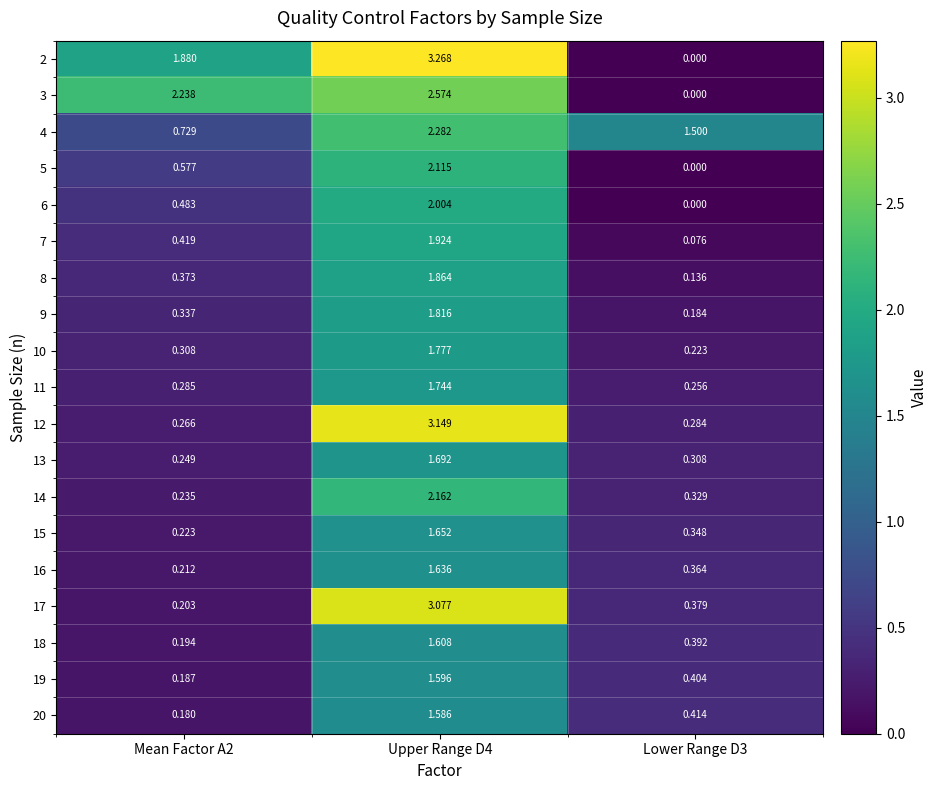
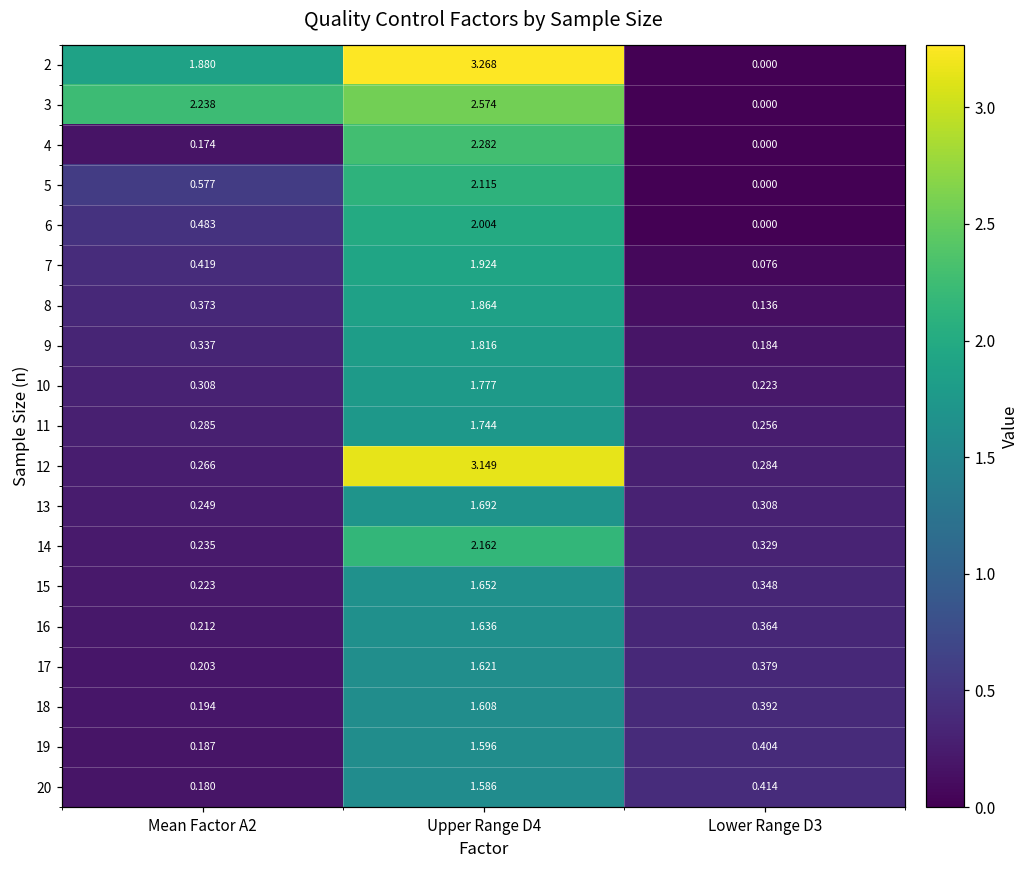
  {
    "2": {
      "Mean Factor A2": 1.880,
      "Upper Range D4": 3.268,
      "Lower Range D3": 0.000
    },
    "3": {
      "Mean Factor A2": 2.238,
      "Upper Range D4": 2.574,
      "Lower Range D3": 0.000
    },
    "4": {
-     "Mean Factor A2": 0.729,
+     "Mean Factor A2": 0.174,
      "Upper Range D4": 2.282,
-     "Lower Range D3": 1.500
+     "Lower Range D3": 0.000
    },
    "5": {
      "Mean Factor A2": 0.577,
      "Upper Range D4": 2.115,
      "Lower Range D3": 0.000
    },
    "6": {
      "Mean Factor A2": 0.483,
      "Upper Range D4": 2.004,
      "Lower Range D3": 0.000
    },
    "7": {
      "Mean Factor A2": 0.419,
      "Upper Range D4": 1.924,
      "Lower Range D3": 0.076
    },
    "8": {
      "Mean Factor A2": 0.373,
      "Upper Range D4": 1.864,
      "Lower Range D3": 0.136
    },
    "9": {
      "Mean Factor A2": 0.337,
      "Upper Range D4": 1.816,
      "Lower Range D3": 0.184
    },
    "10": {
      "Mean Factor A2": 0.308,
      "Upper Range D4": 1.777,
      "Lower Range D3": 0.223
    },
    "11": {
      "Mean Factor A2": 0.285,
      "Upper Range D4": 1.744,
      "Lower Range D3": 0.256
    },
    "12": {
      "Mean Factor A2": 0.266,
      "Upper Range D4": 3.149,
      "Lower Range D3": 0.284
    },
    "13": {
      "Mean Factor A2": 0.249,
      "Upper Range D4": 1.692,
      "Lower Range D3": 0.308
    },
    "14": {
      "Mean Factor A2": 0.235,
      "Upper Range D4": 2.162,
      "Lower Range D3": 0.329
    },
    "15": {
      "Mean Factor A2": 0.223,
      "Upper Range D4": 1.652,
      "Lower Range D3": 0.348
    },
    "16": {
      "Mean Factor A2": 0.212,
      "Upper Range D4": 1.636,
      "Lower Range D3": 0.364
    },
    "17": {
      "Mean Factor A2": 0.203,
-     "Upper Range D4": 3.077,
+     "Upper Range D4": 1.621,
      "Lower Range D3": 0.379
    },
    "18": {
      "Mean Factor A2": 0.194,
      "Upper Range D4": 1.608,
      "Lower Range D3": 0.392
    },
    "19": {
      "Mean Factor A2": 0.187,
      "Upper Range D4": 1.596,
      "Lower Range D3": 0.404
    },
    "20": {
      "Mean Factor A2": 0.180,
      "Upper Range D4": 1.586,
      "Lower Range D3": 0.414
    }
  }
